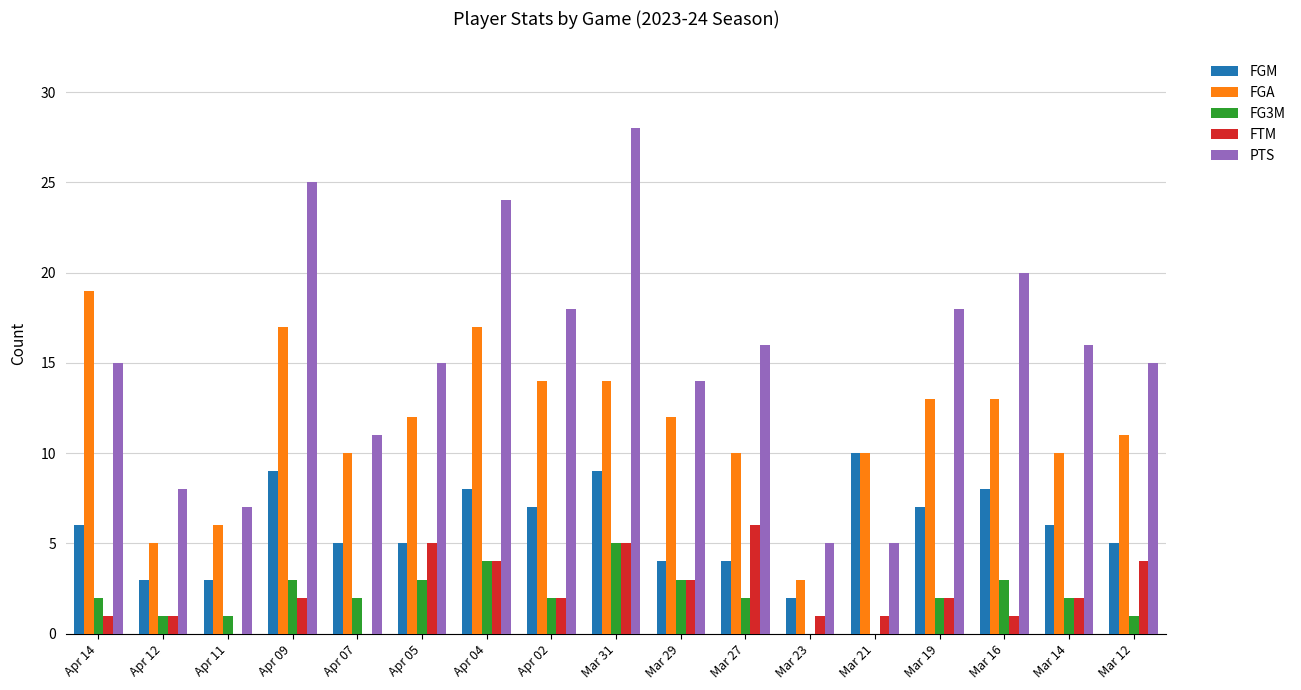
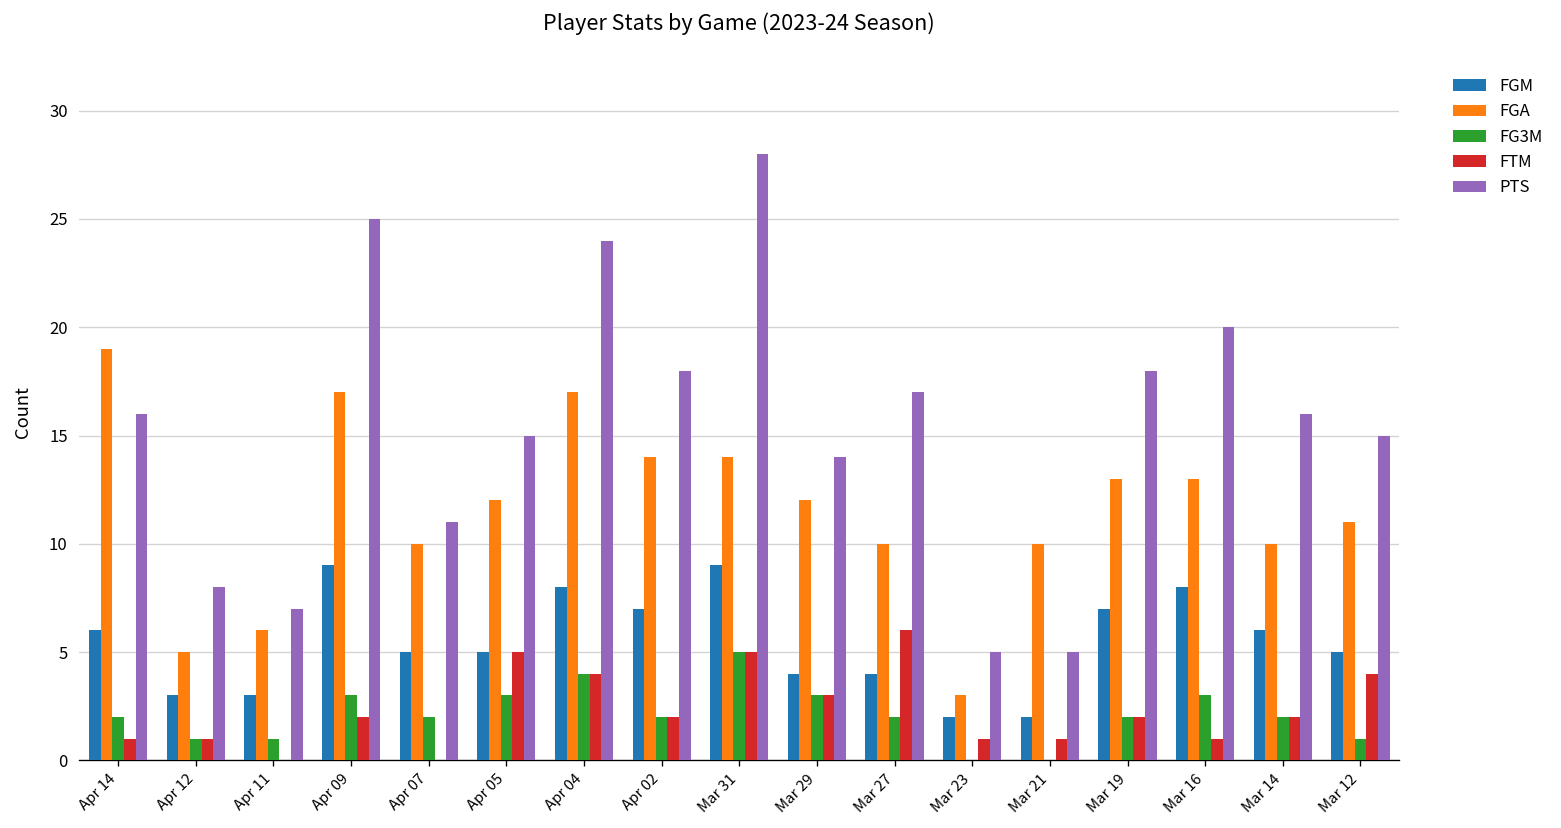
  {
    "FGM": {
      "Apr 14": 6,
      "Apr 12": 3,
      "Apr 11": 3,
      "Apr 09": 9,
      "Apr 07": 5,
      "Apr 05": 5,
      "Apr 04": 8,
      "Apr 02": 7,
      "Mar 31": 9,
      "Mar 29": 4,
      "Mar 27": 4,
      "Mar 23": 2,
-     "Mar 21": 10,
+     "Mar 21": 2,
      "Mar 19": 7,
      "Mar 16": 8,
      "Mar 14": 6,
      "Mar 12": 5
    },
    "FGA": {
      "Apr 14": 19,
      "Apr 12": 5,
      "Apr 11": 6,
      "Apr 09": 17,
      "Apr 07": 10,
      "Apr 05": 12,
      "Apr 04": 17,
      "Apr 02": 14,
      "Mar 31": 14,
      "Mar 29": 12,
      "Mar 27": 10,
      "Mar 23": 3,
      "Mar 21": 10,
      "Mar 19": 13,
      "Mar 16": 13,
      "Mar 14": 10,
      "Mar 12": 11
    },
    "FG3M": {
      "Apr 14": 2,
      "Apr 12": 1,
      "Apr 11": 1,
      "Apr 09": 3,
      "Apr 07": 2,
      "Apr 05": 3,
      "Apr 04": 4,
      "Apr 02": 2,
      "Mar 31": 5,
      "Mar 29": 3,
      "Mar 27": 2,
      "Mar 23": 0,
      "Mar 21": 0,
      "Mar 19": 2,
      "Mar 16": 3,
      "Mar 14": 2,
      "Mar 12": 1
    },
    "FTM": {
      "Apr 14": 1,
      "Apr 12": 1,
      "Apr 11": 0,
      "Apr 09": 2,
      "Apr 07": 0,
      "Apr 05": 5,
      "Apr 04": 4,
      "Apr 02": 2,
      "Mar 31": 5,
      "Mar 29": 3,
      "Mar 27": 6,
      "Mar 23": 1,
      "Mar 21": 1,
      "Mar 19": 2,
      "Mar 16": 1,
      "Mar 14": 2,
      "Mar 12": 4
    },
    "PTS": {
-     "Apr 14": 15,
+     "Apr 14": 16,
      "Apr 12": 8,
      "Apr 11": 7,
      "Apr 09": 25,
      "Apr 07": 11,
      "Apr 05": 15,
      "Apr 04": 24,
      "Apr 02": 18,
      "Mar 31": 28,
      "Mar 29": 14,
-     "Mar 27": 16,
+     "Mar 27": 17,
      "Mar 23": 5,
      "Mar 21": 5,
      "Mar 19": 18,
      "Mar 16": 20,
      "Mar 14": 16,
      "Mar 12": 15
    }
  }
